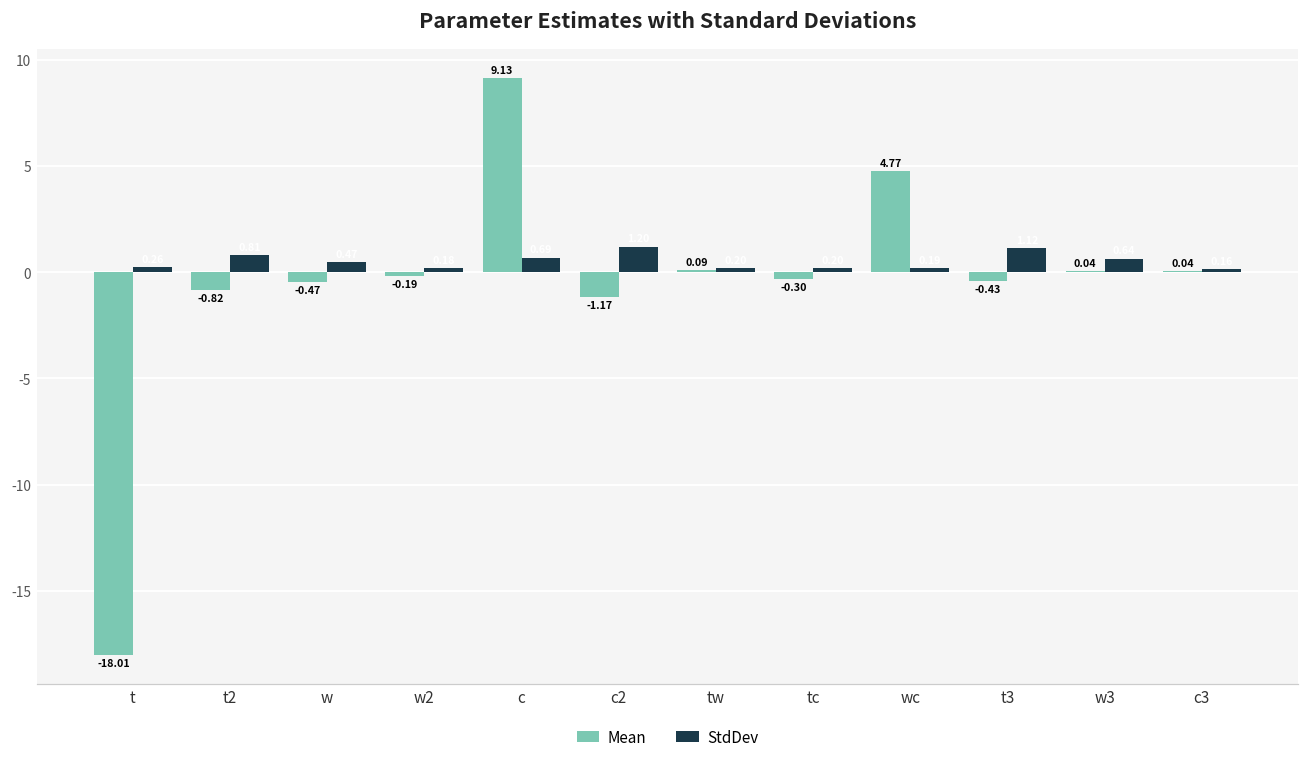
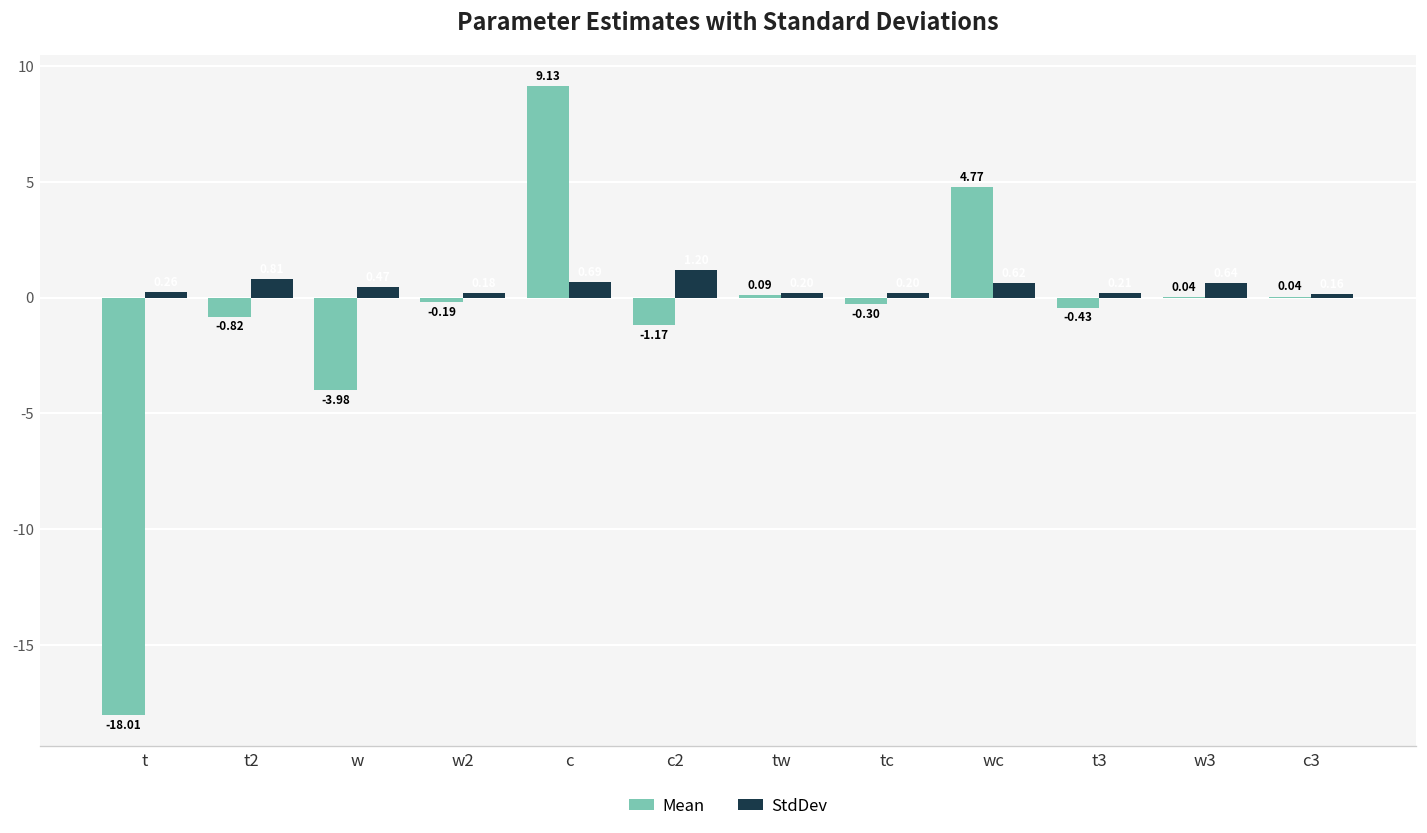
  {
    "Mean": {
      "t": -18.01,
      "t2": -0.82,
-     "w": -0.47,
+     "w": -3.98,
      "w2": -0.19,
      "c": 9.13,
      "c2": -1.17,
      "tw": 0.09,
      "tc": -0.30,
      "wc": 4.77,
      "t3": -0.43,
      "w3": 0.04,
      "c3": 0.04
    },
    "StdDev": {
      "t": 0.3,
      "t2": 0.8,
      "w": 0.5,
      "w2": 0.2,
      "c": 0.7,
      "c2": 1.2,
      "tw": 0.2,
      "tc": 0.2,
-     "wc": 0.2,
-     "t3": 1.1,
+     "wc": 0.6,
+     "t3": 0.2,
      "w3": 0.6,
      "c3": 0.2
    }
  }
